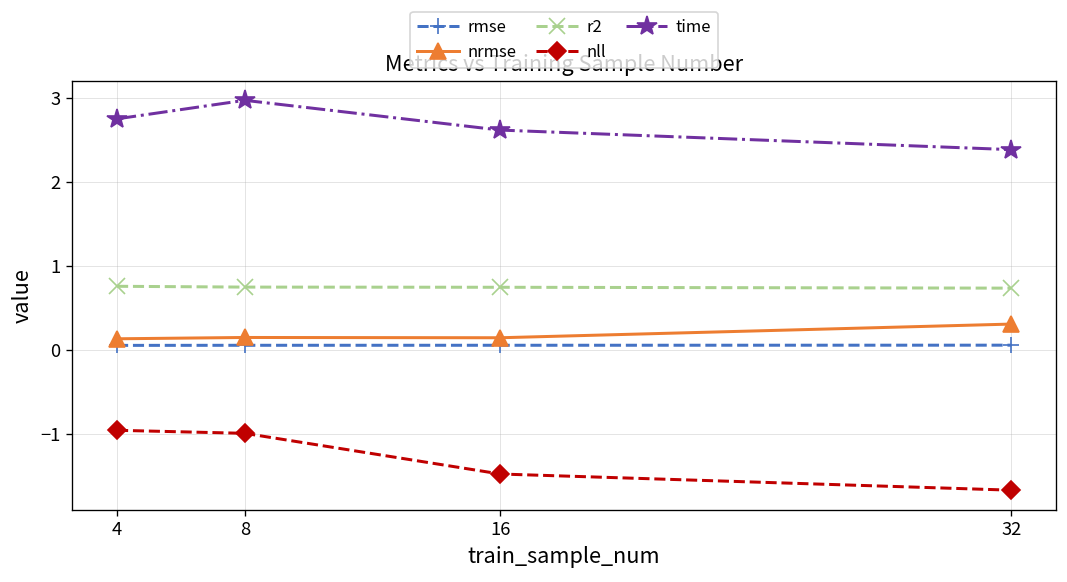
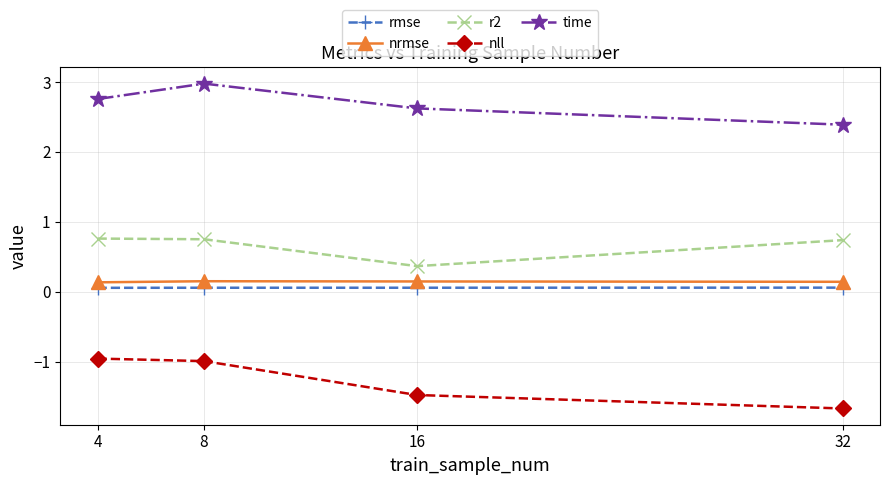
  {
    "rmse": {
      "4": 0.1,
      "8": 0.1,
      "16": 0.1,
      "32": 0.1
    },
    "nrmse": {
      "4": 0.1,
      "8": 0.1,
      "16": 0.1,
-     "32": 0.3
+     "32": 0.1
    },
    "r2": {
      "4": 0.8,
      "8": 0.8,
-     "16": 0.7,
+     "16": 0.4,
      "32": 0.7
    },
    "nll": {
      "4": -1.0,
      "8": -1.0,
      "16": -1.5,
      "32": -1.7
    },
    "time": {
      "4": 2.8,
      "8": 3.0,
      "16": 2.6,
      "32": 2.4
    }
  }
